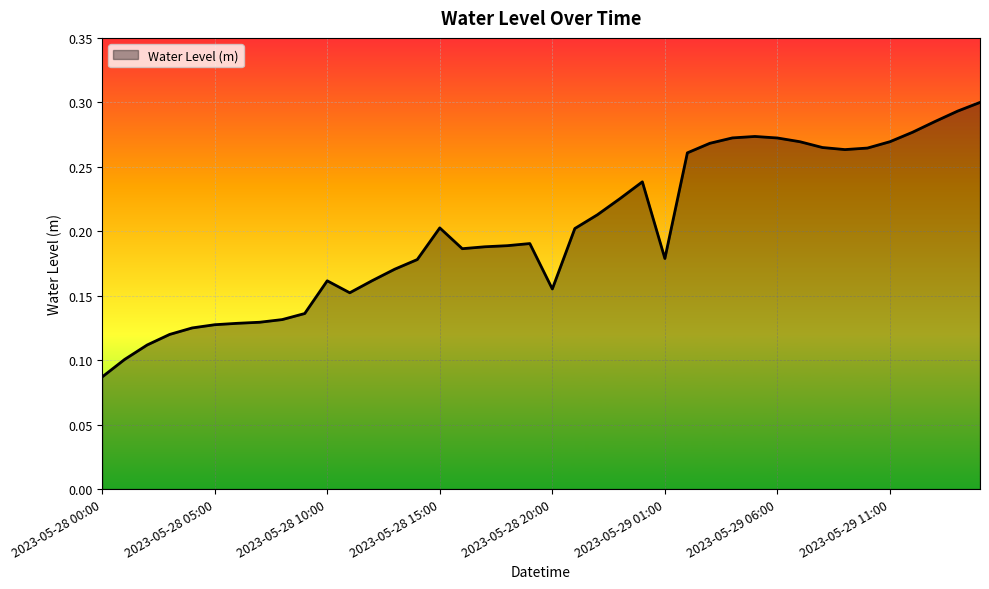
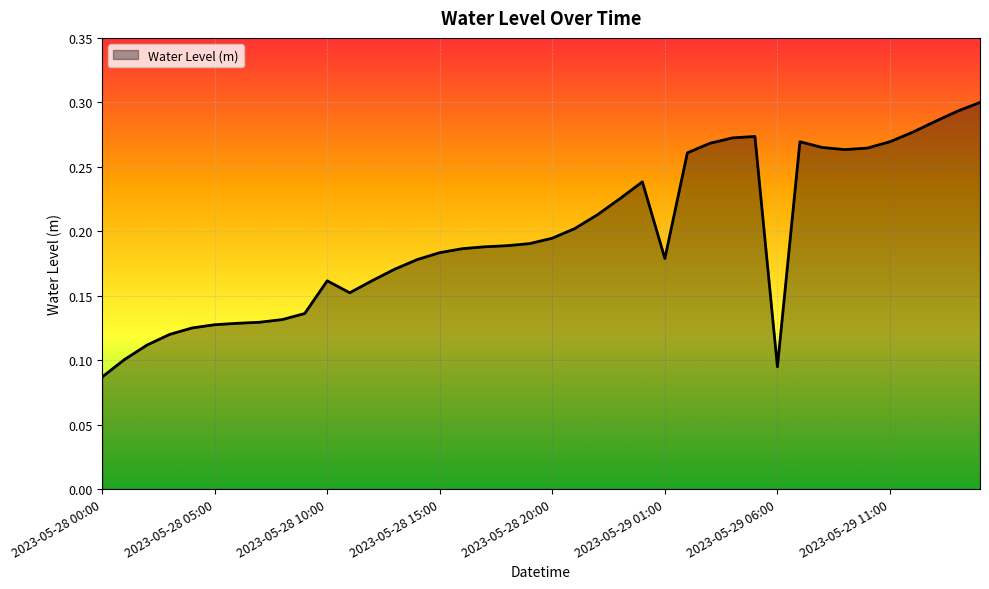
  {
    "2023-05-28 00:00": 0.087,
    "2023-05-28 05:00": 0.127,
    "2023-05-28 10:00": 0.162,
-   "2023-05-28 15:00": 0.203,
-   "2023-05-28 20:00": 0.155,
+   "2023-05-28 15:00": 0.183,
+   "2023-05-28 20:00": 0.195,
    "2023-05-29 01:00": 0.179,
-   "2023-05-29 06:00": 0.272,
+   "2023-05-29 06:00": 0.095,
    "2023-05-29 11:00": 0.269
  }
